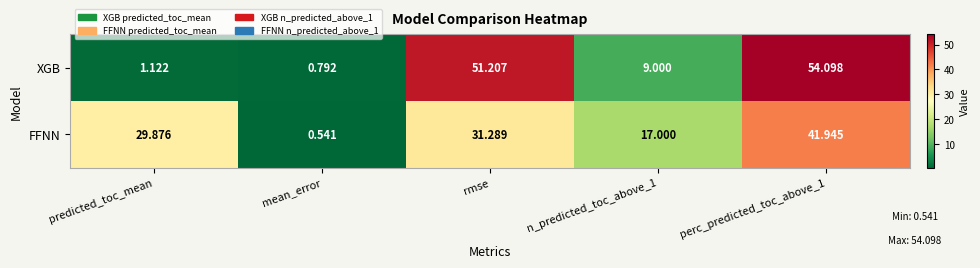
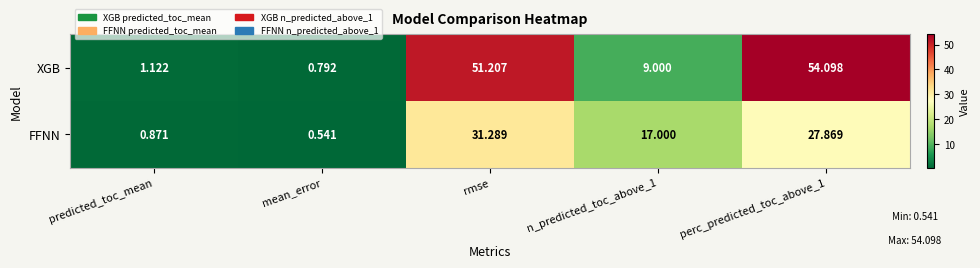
  {
    "XGB": {
      "predicted_toc_mean": 1.122,
      "mean_error": 0.792,
      "rmse": 51.207,
      "n_predicted_toc_above_1": 9.000,
      "perc_predicted_toc_above_1": 54.098
    },
    "FFNN": {
-     "predicted_toc_mean": 29.876,
+     "predicted_toc_mean": 0.871,
      "mean_error": 0.541,
      "rmse": 31.289,
      "n_predicted_toc_above_1": 17.000,
-     "perc_predicted_toc_above_1": 41.945
+     "perc_predicted_toc_above_1": 27.869
    }
  }
